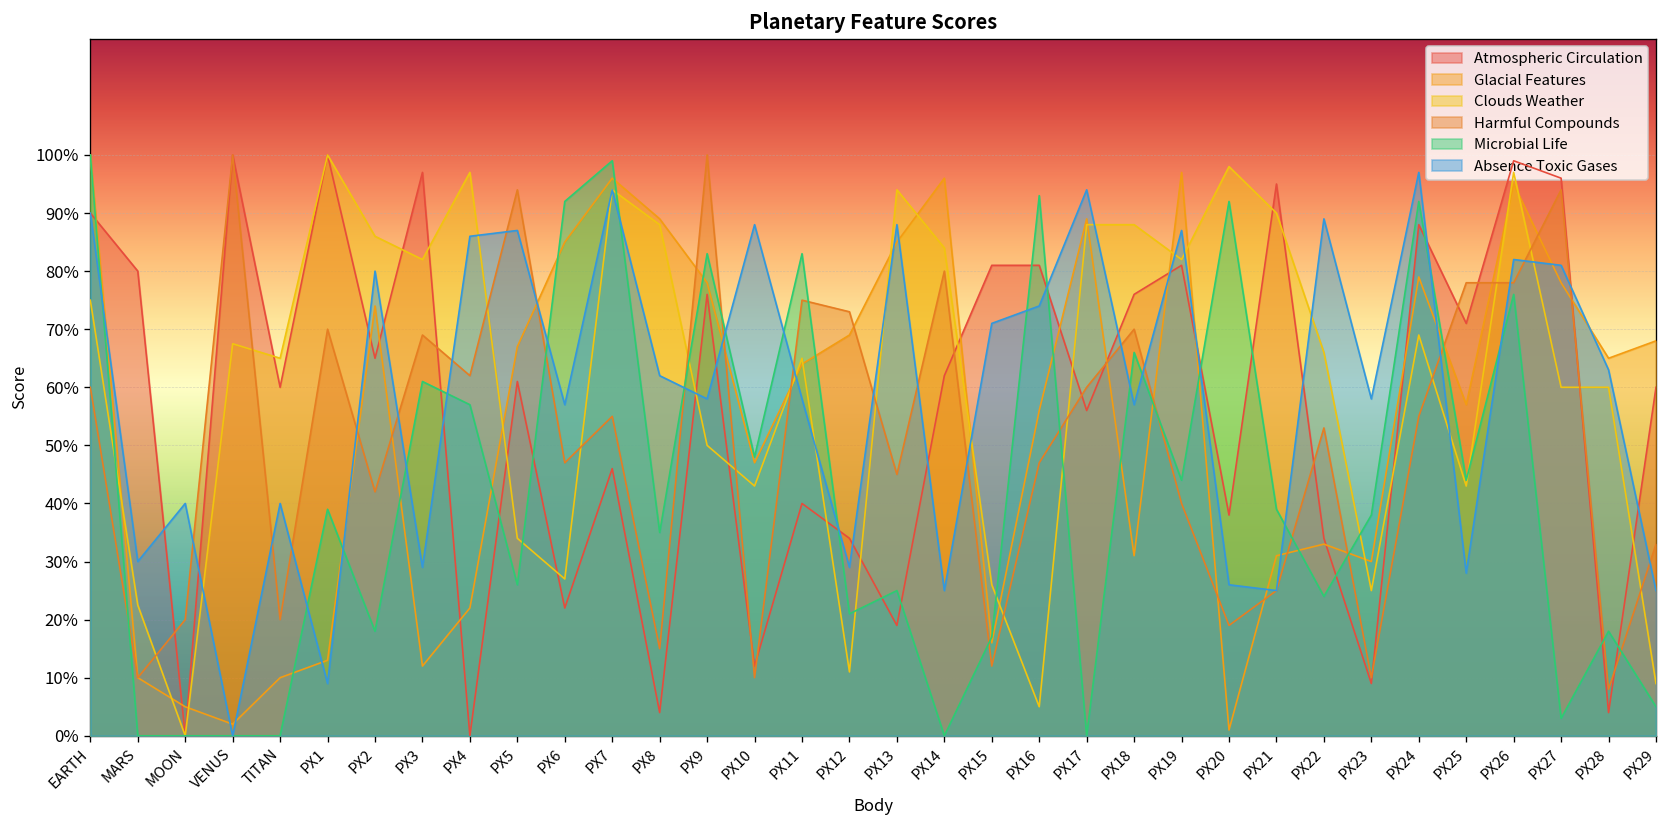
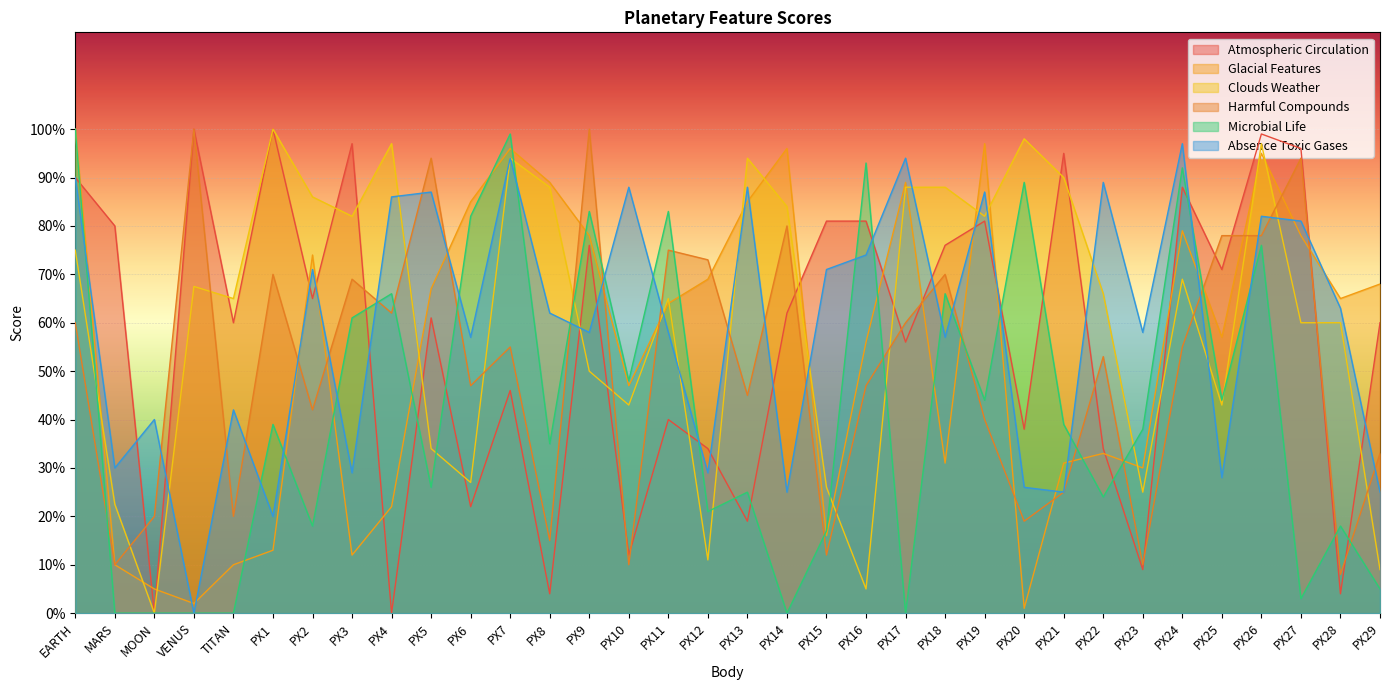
  {
    "Microbial Life": {
      "MARS": "0%",
      "TITAN": "0%",
      "PX1": "39%",
      "PX2": "18%",
      "PX3": "61%",
-     "PX4": "57%",
+     "PX4": "66%",
      "PX5": "26%",
-     "PX6": "92%",
+     "PX6": "82%",
      "PX7": "99%",
      "PX8": "35%",
      "PX9": "83%",
      "PX10": "48%",
      "PX11": "83%",
      "PX12": "21%",
      "PX13": "25%",
      "PX14": "0%",
      "PX15": "17%",
      "PX16": "93%",
      "PX17": "0%",
      "PX18": "66%",
      "PX19": "44%",
-     "PX20": "92%",
+     "PX20": "89%",
      "PX21": "39%",
      "PX22": "24%",
      "PX23": "38%",
      "PX24": "92%",
      "PX25": "44%",
      "PX26": "76%",
      "PX27": "3%",
      "PX28": "18%",
      "PX29": "5%"
    },
    "Absence Toxic Gases": {
      "MARS": "30%",
      "MOON": "40%",
-     "TITAN": "40%",
-     "PX1": "9%",
-     "PX2": "80%",
+     "TITAN": "42%",
+     "PX1": "20%",
+     "PX2": "71%",
      "PX3": "29%",
      "PX4": "86%",
      "PX5": "87%",
      "PX6": "57%",
      "PX8": "62%",
      "PX9": "58%",
      "PX10": "88%",
      "PX11": "58%",
      "PX12": "29%",
      "PX13": "88%",
      "PX14": "25%",
      "PX15": "71%",
      "PX16": "74%",
      "PX17": "94%",
      "PX18": "57%",
      "PX19": "87%",
      "PX20": "26%",
      "PX22": "89%",
      "PX23": "58%",
      "PX24": "97%",
      "PX25": "28%",
      "PX26": "82%",
      "PX27": "81%",
      "PX28": "63%",
      "PX29": "25%"
    }
  }
